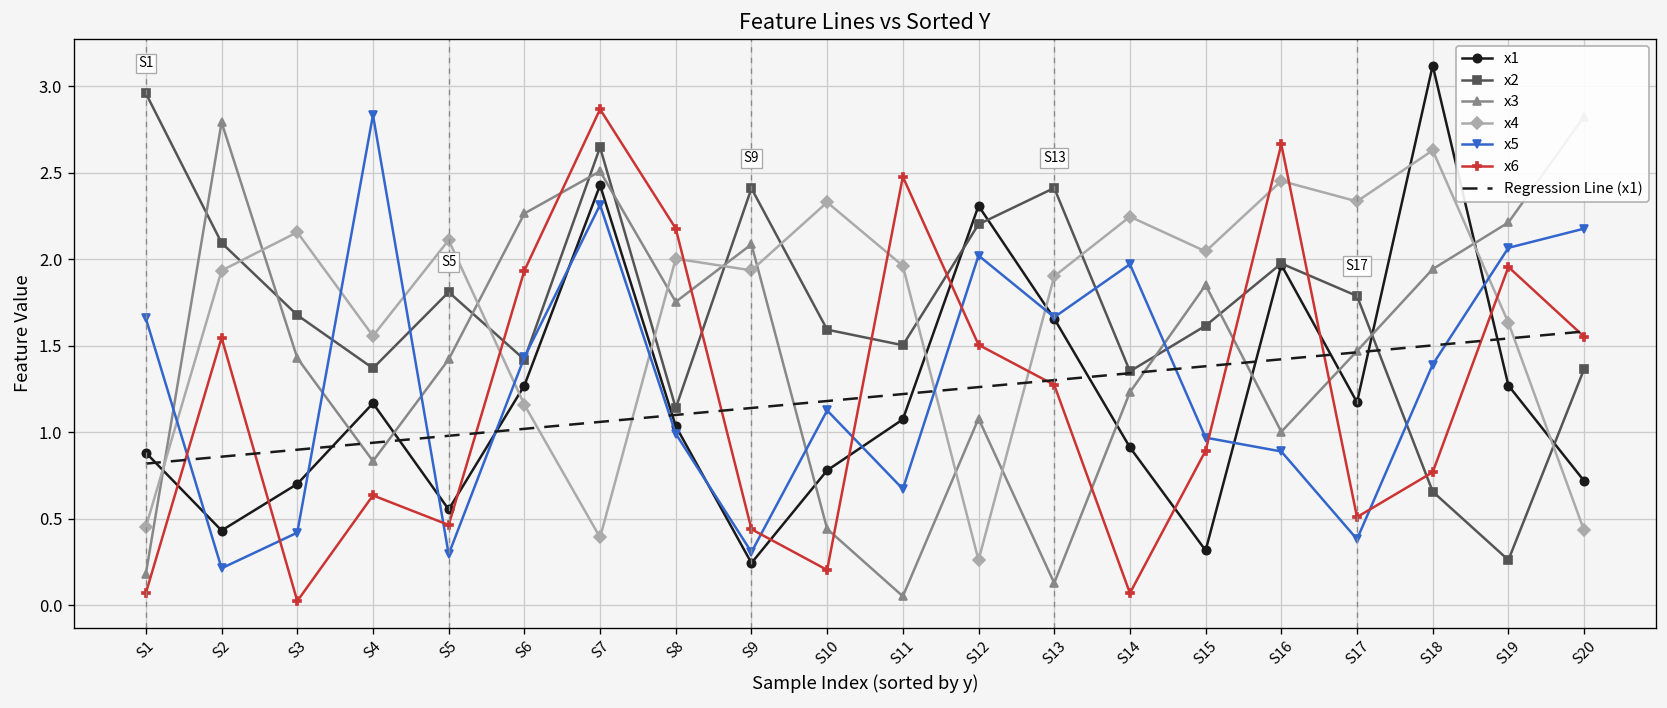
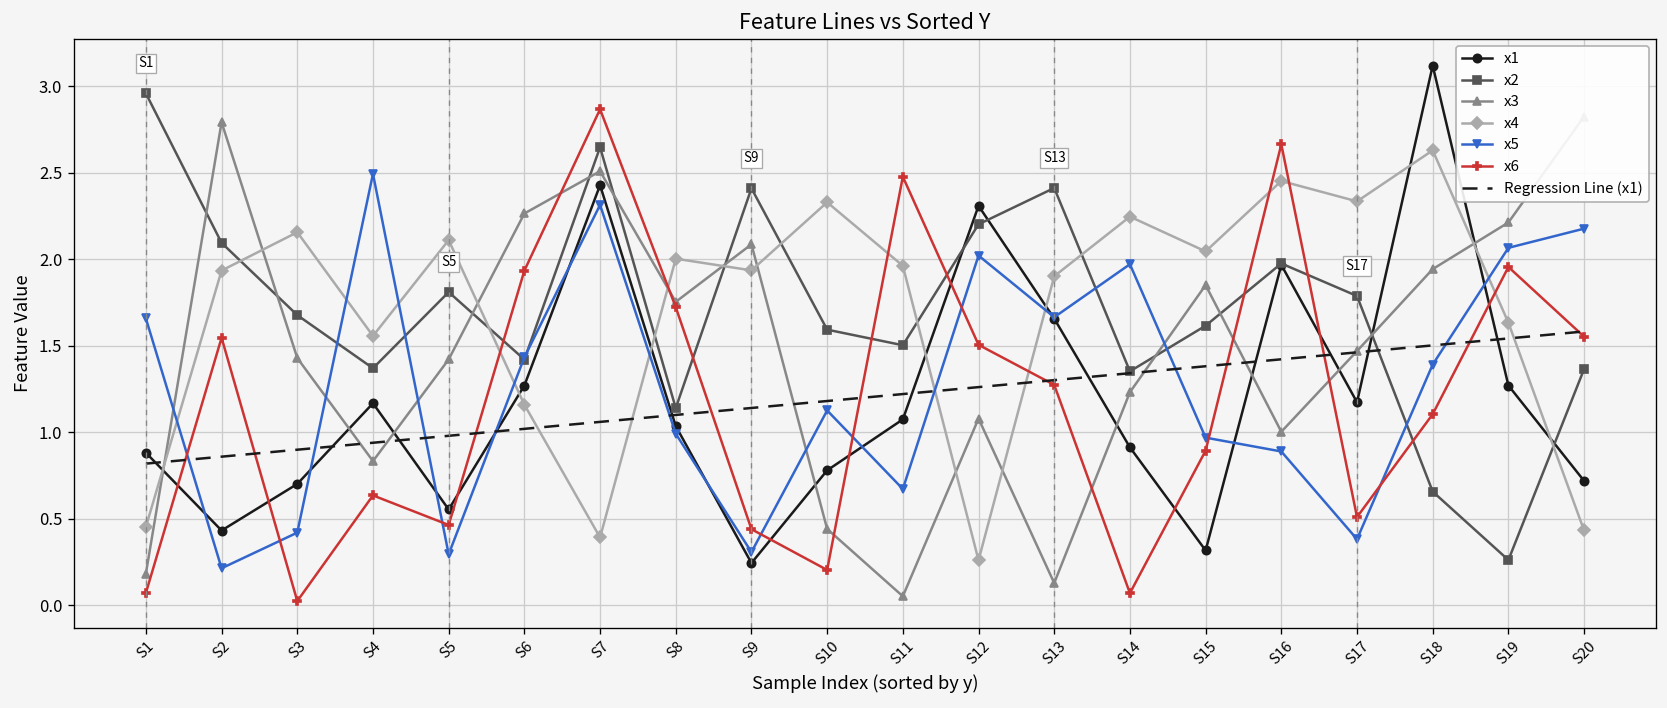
  {
    "x2": {
      "S1": 2.96,
      "S2": 2.09,
      "S3": 1.68,
      "S4": 1.37,
      "S5": 1.81,
      "S7": 2.65,
      "S8": 1.14,
      "S9": 2.41,
      "S10": 1.59,
      "S11": 1.50,
      "S12": 2.20,
      "S13": 2.41,
      "S15": 1.62,
      "S17": 1.79,
      "S18": 0.66,
      "S19": 0.26,
      "S20": 1.36
    },
    "x5": {
      "S1": 1.66,
      "S2": 0.21,
      "S3": 0.42,
-     "S4": 2.83,
+     "S4": 2.49,
      "S5": 0.29,
      "S7": 2.31,
      "S8": 0.99,
      "S9": 0.31,
      "S10": 1.13,
      "S11": 0.67,
      "S12": 2.02,
      "S14": 1.97,
      "S15": 0.97,
      "S16": 0.89,
      "S17": 0.38,
      "S18": 1.39,
      "S19": 2.07,
      "S20": 2.18
    },
    "x6": {
      "S1": 0.07,
      "S2": 1.55,
      "S3": 0.02,
      "S4": 0.63,
      "S5": 0.46,
      "S6": 1.93,
      "S7": 2.87,
-     "S8": 2.18,
+     "S8": 1.72,
      "S9": 0.44,
      "S10": 0.20,
      "S11": 2.48,
      "S12": 1.51,
      "S13": 1.27,
      "S14": 0.07,
      "S15": 0.89,
      "S16": 2.66,
      "S17": 0.51,
-     "S18": 0.77,
+     "S18": 1.10,
      "S19": 1.96,
      "S20": 1.55
    }
  }
